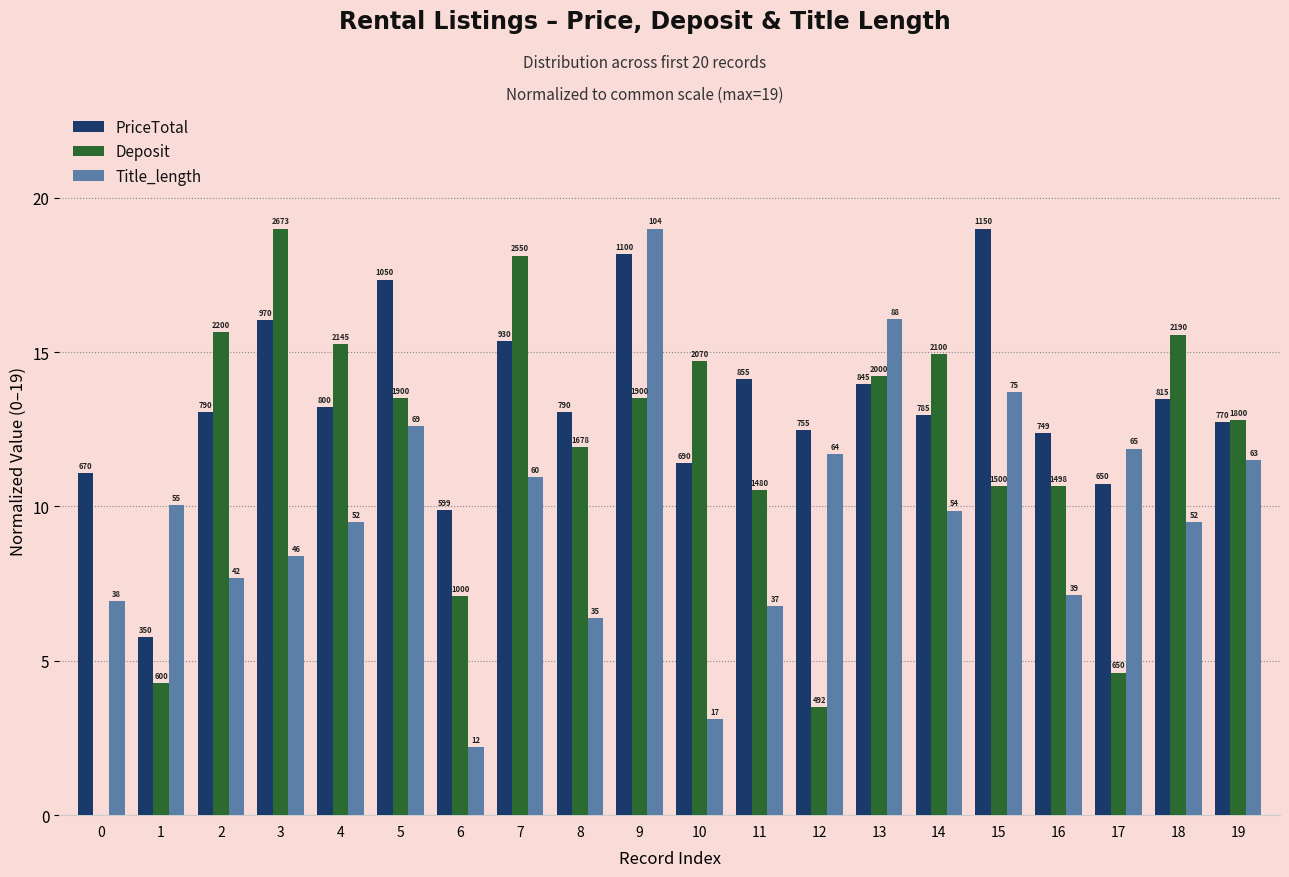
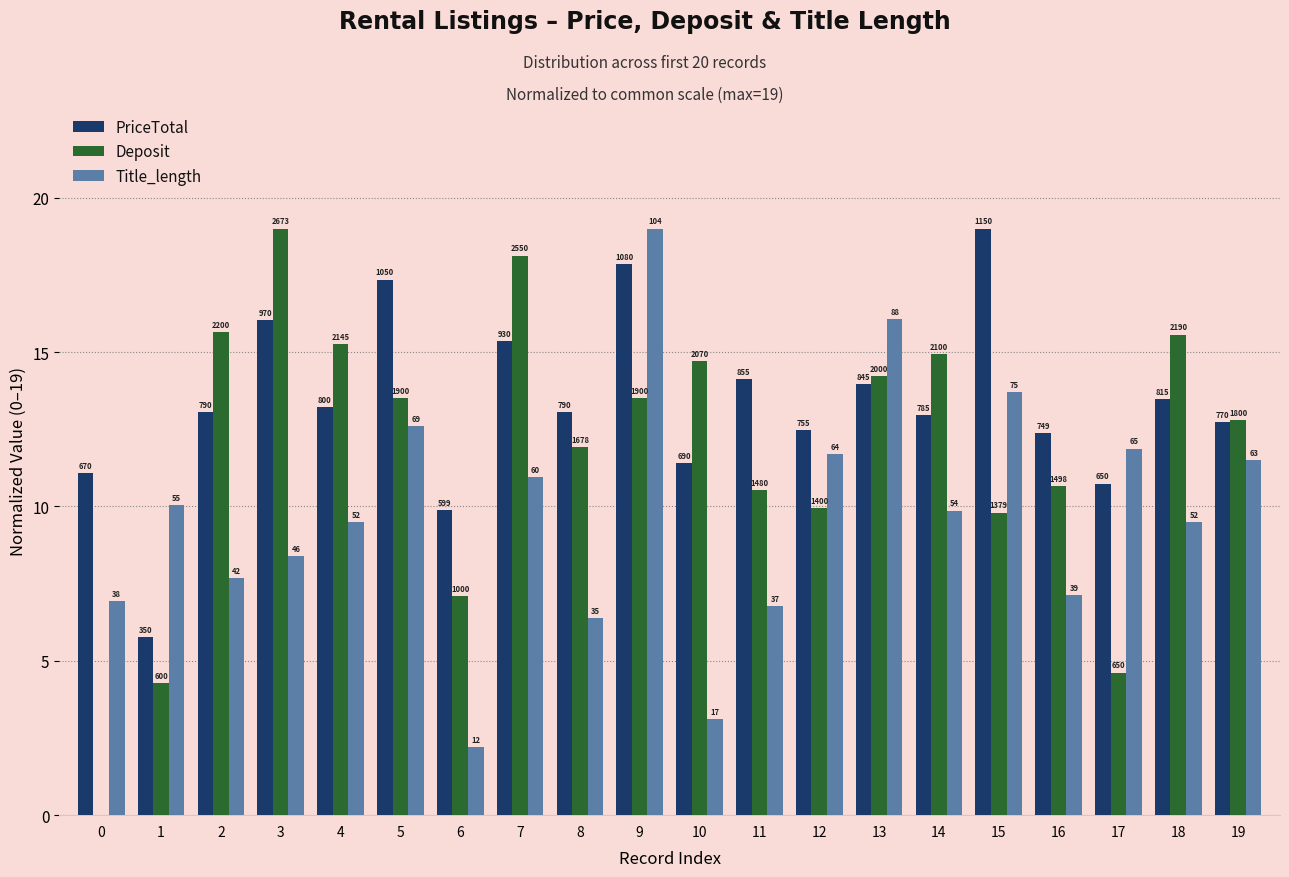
  {
    "PriceTotal": {
-     "9": 1100
+     "9": 1080
    },
    "Deposit": {
-     "12": 492,
-     "15": 1500
+     "12": 1400,
+     "15": 1379
    }
  }
